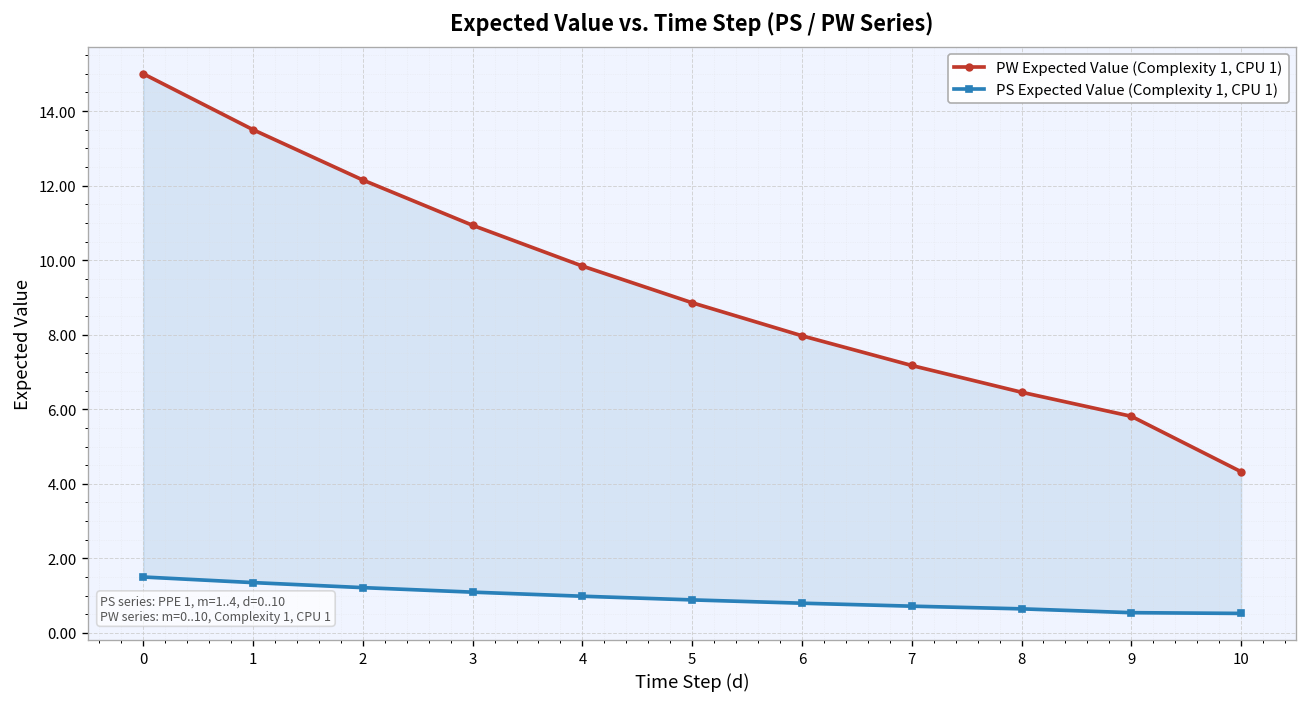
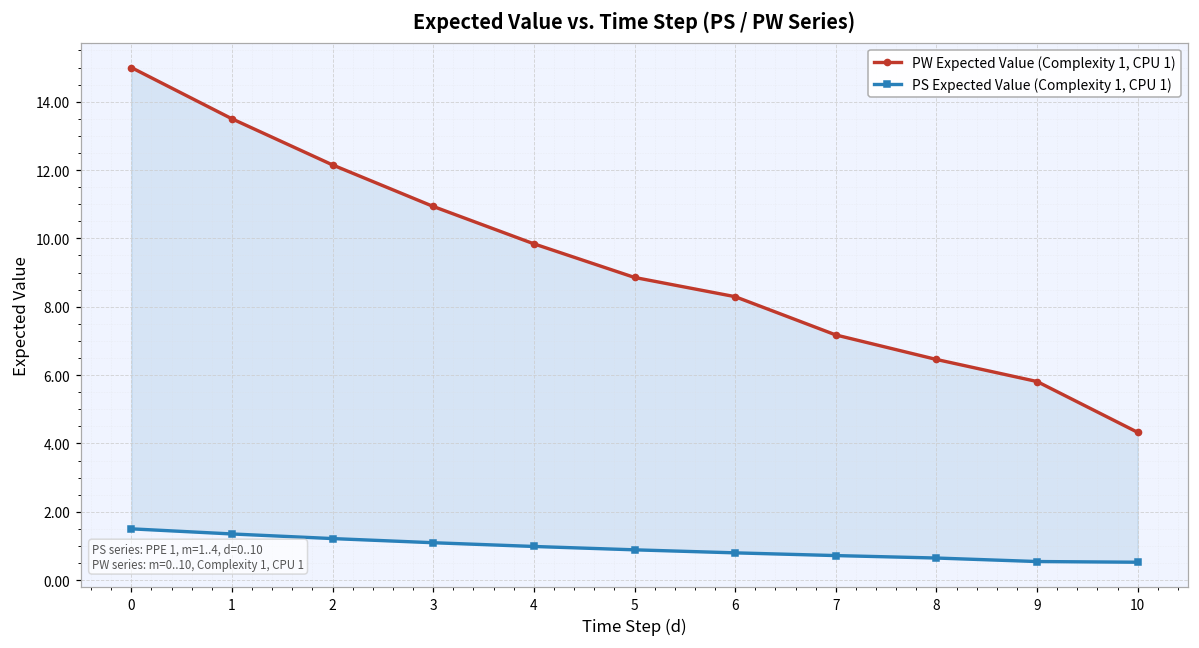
  {
    "PW Expected Value (Complexity 1, CPU 1)": {
      "0": 15.0,
      "1": 13.5,
      "2": 12.2,
      "3": 10.9,
      "4": 9.8,
      "5": 8.9,
-     "6": 8.0,
+     "6": 8.3,
      "7": 7.2,
      "8": 6.5,
      "9": 5.8,
      "10": 4.3
    },
    "PS Expected Value (Complexity 1, CPU 1)": {
      "0": 1.5,
      "2": 1.2,
      "3": 1.1,
      "4": 1.0,
      "5": 0.9,
      "6": 0.8,
      "7": 0.7,
      "8": 0.6,
      "9": 0.5,
      "10": 0.5
    }
  }
